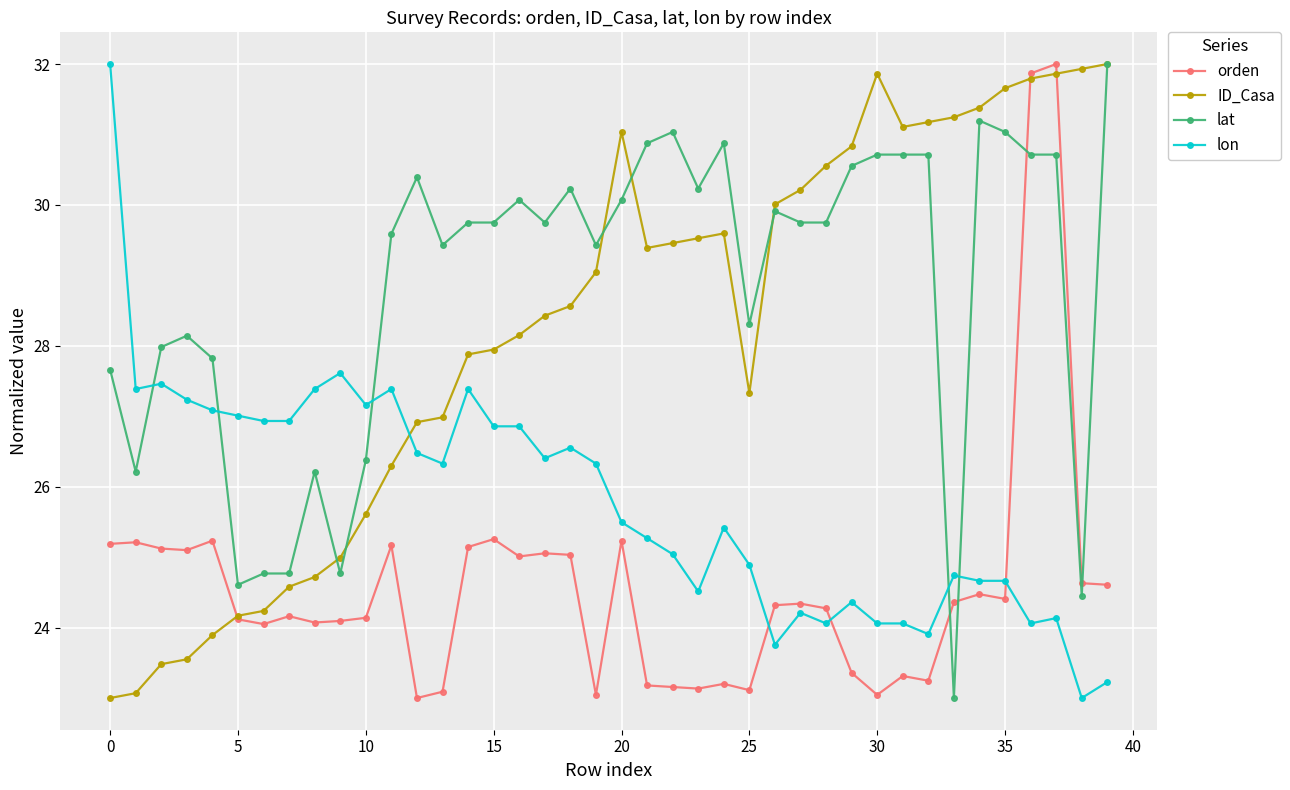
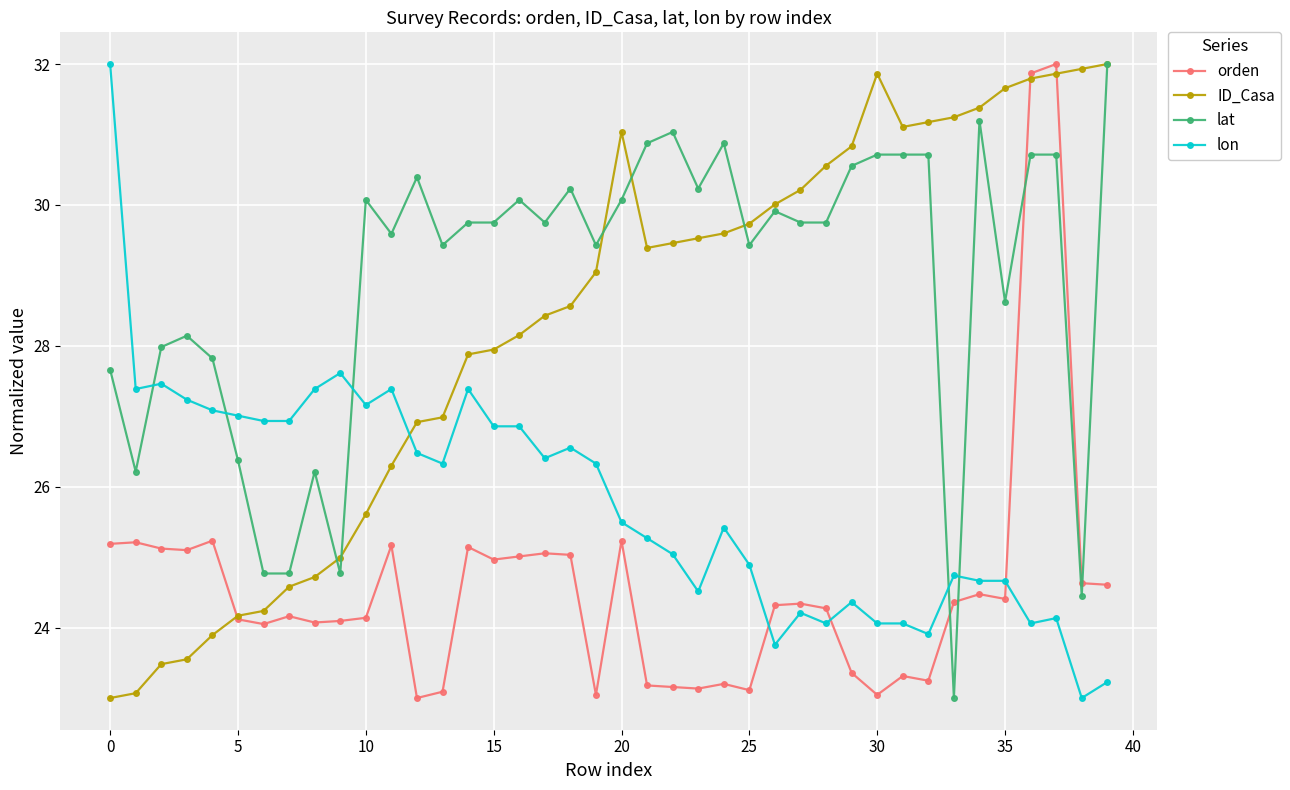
  {
    "orden": {
      "0": 25.2,
      "5": 24.1,
      "10": 24.1,
-     "15": 25.3,
+     "15": 25.0,
      "20": 25.2,
      "25": 23.1,
      "30": 23.0,
      "35": 24.4
    },
    "ID_Casa": {
      "0": 23.0,
      "5": 24.2,
      "10": 25.6,
      "15": 27.9,
      "20": 31.0,
-     "25": 27.3,
+     "25": 29.7,
      "30": 31.9,
      "35": 31.7
    },
    "lat": {
      "0": 27.7,
-     "5": 24.6,
-     "10": 26.4,
+     "5": 26.4,
+     "10": 30.1,
      "15": 29.8,
      "20": 30.1,
-     "25": 28.3,
+     "25": 29.4,
      "30": 30.7,
-     "35": 31.0
+     "35": 28.6
    },
    "lon": {
      "0": 32.0,
      "5": 27.0,
      "10": 27.2,
      "15": 26.9,
      "20": 25.5,
      "25": 24.9,
      "30": 24.1,
      "35": 24.7
    }
  }
